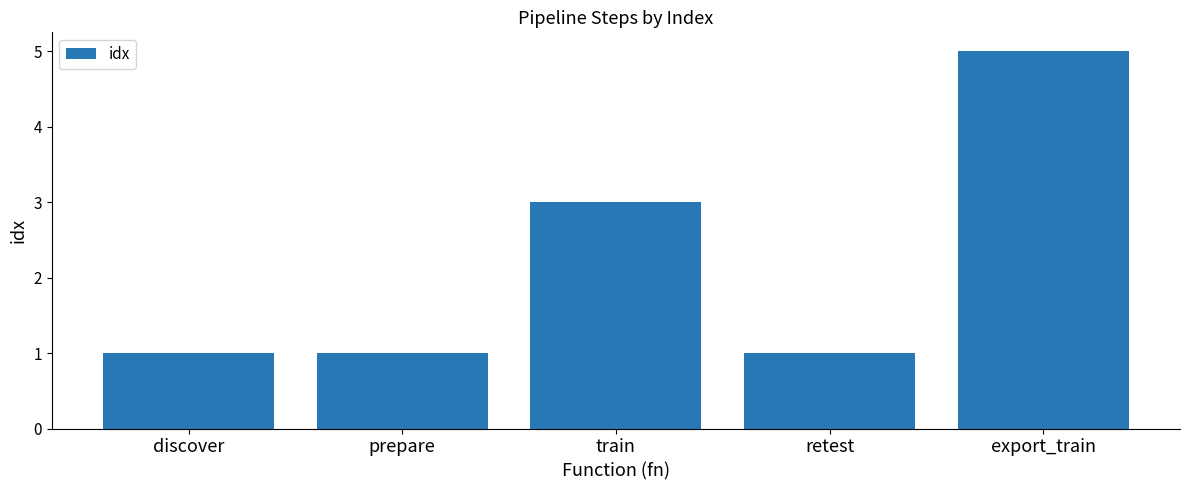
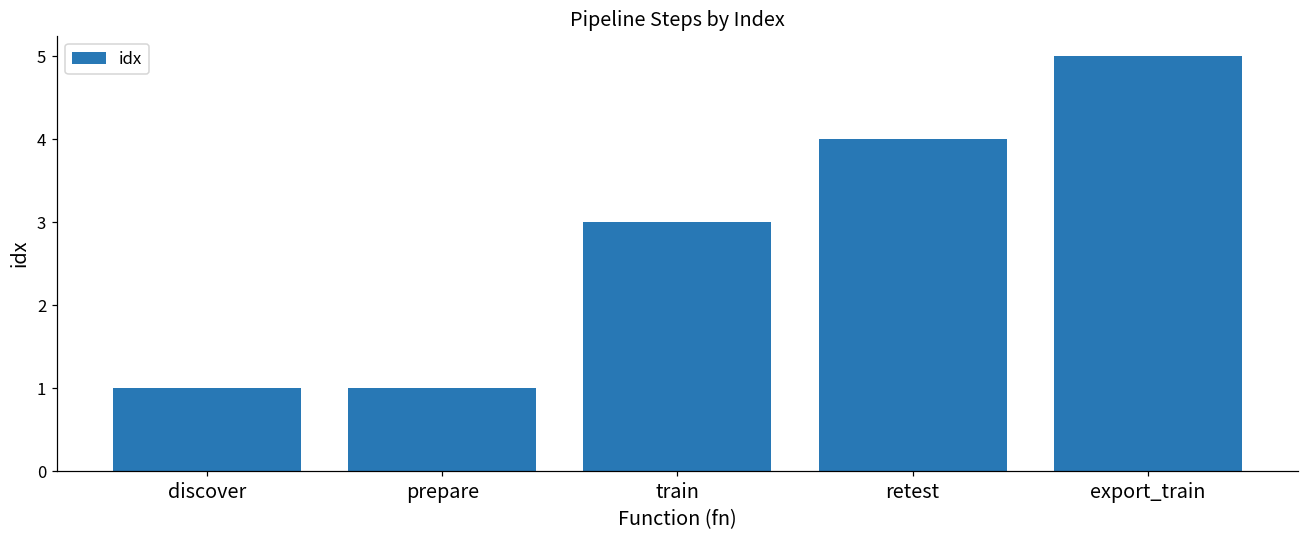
  {
    "discover": 1,
    "prepare": 1,
    "train": 3,
-   "retest": 1,
+   "retest": 4,
    "export_train": 5
  }
